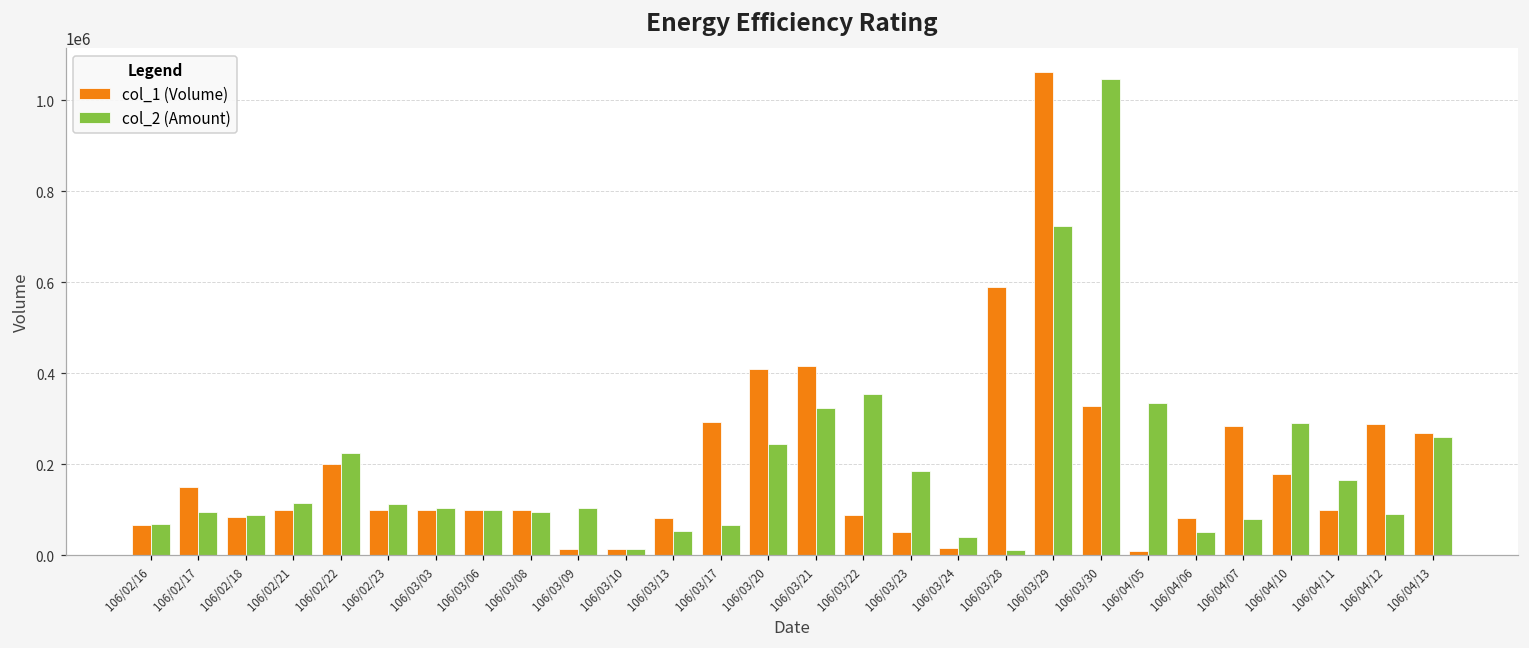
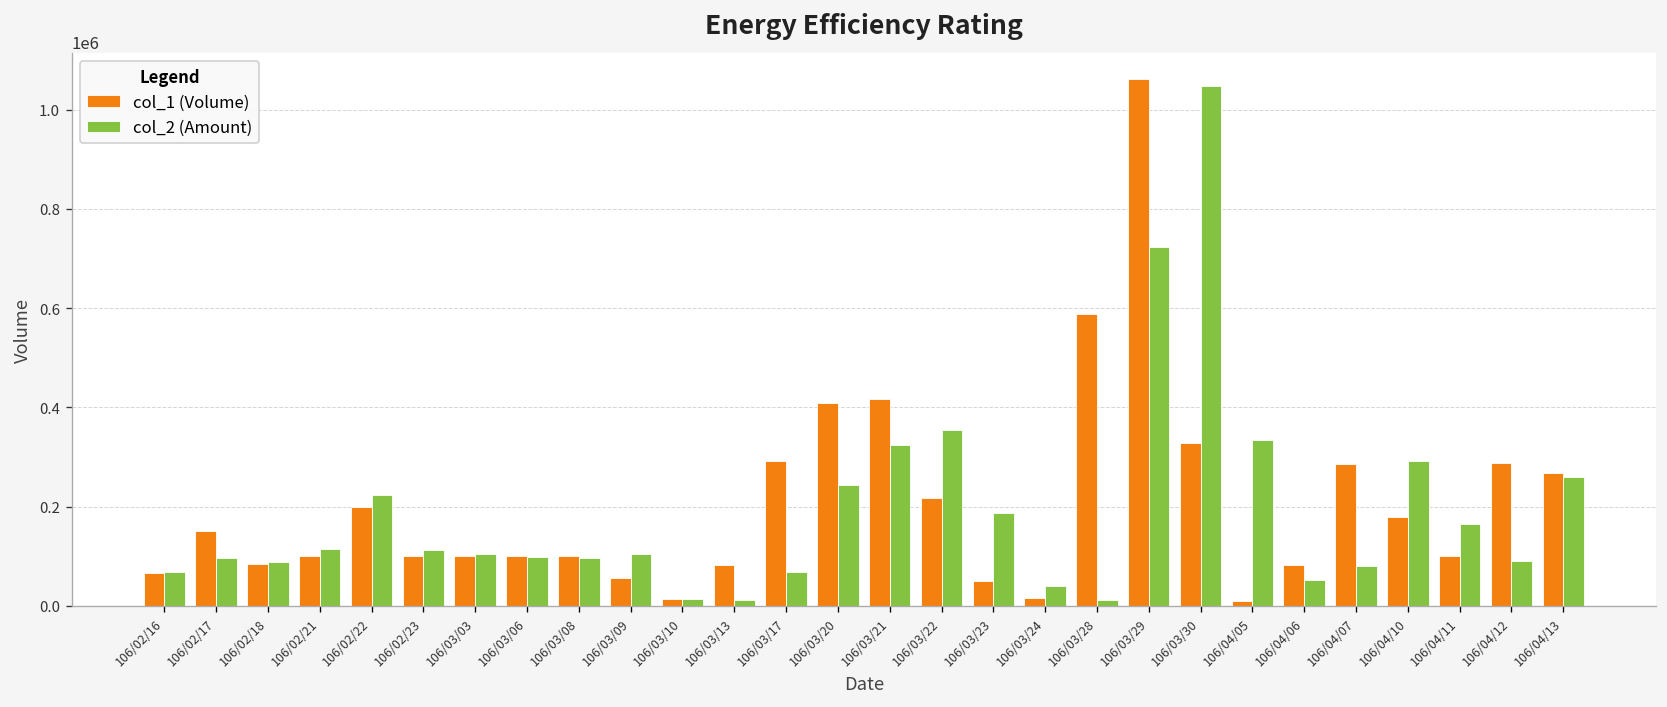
  {
    "col_1 (Volume)": {
      "106/02/16": 70000,
      "106/02/17": 150000,
      "106/02/18": 80000,
      "106/02/21": 100000,
      "106/02/22": 200000,
      "106/02/23": 100000,
      "106/03/03": 100000,
      "106/03/06": 100000,
      "106/03/08": 100000,
-     "106/03/09": 10000,
+     "106/03/09": 60000,
      "106/03/10": 10000,
      "106/03/13": 80000,
      "106/03/17": 290000,
      "106/03/20": 410000,
      "106/03/21": 420000,
-     "106/03/22": 90000,
+     "106/03/22": 220000,
      "106/03/23": 50000,
      "106/03/24": 20000,
      "106/03/28": 590000,
      "106/03/29": 1060000,
      "106/03/30": 330000,
      "106/04/05": 10000,
      "106/04/06": 80000,
      "106/04/07": 290000,
      "106/04/10": 180000,
      "106/04/11": 100000,
      "106/04/12": 290000,
      "106/04/13": 270000
    },
    "col_2 (Amount)": {
      "106/02/16": 70000,
      "106/02/17": 100000,
      "106/02/18": 90000,
      "106/02/21": 120000,
      "106/02/22": 220000,
      "106/02/23": 110000,
      "106/03/03": 100000,
      "106/03/06": 100000,
      "106/03/08": 100000,
      "106/03/09": 100000,
      "106/03/10": 10000,
-     "106/03/13": 50000,
+     "106/03/13": 10000,
      "106/03/17": 70000,
      "106/03/20": 240000,
      "106/03/21": 320000,
      "106/03/22": 350000,
      "106/03/23": 190000,
      "106/03/24": 40000,
      "106/03/28": 10000,
      "106/03/29": 720000,
      "106/03/30": 1050000,
      "106/04/05": 330000,
      "106/04/06": 50000,
      "106/04/07": 80000,
      "106/04/10": 290000,
      "106/04/11": 160000,
      "106/04/12": 90000,
      "106/04/13": 260000
    }
  }
